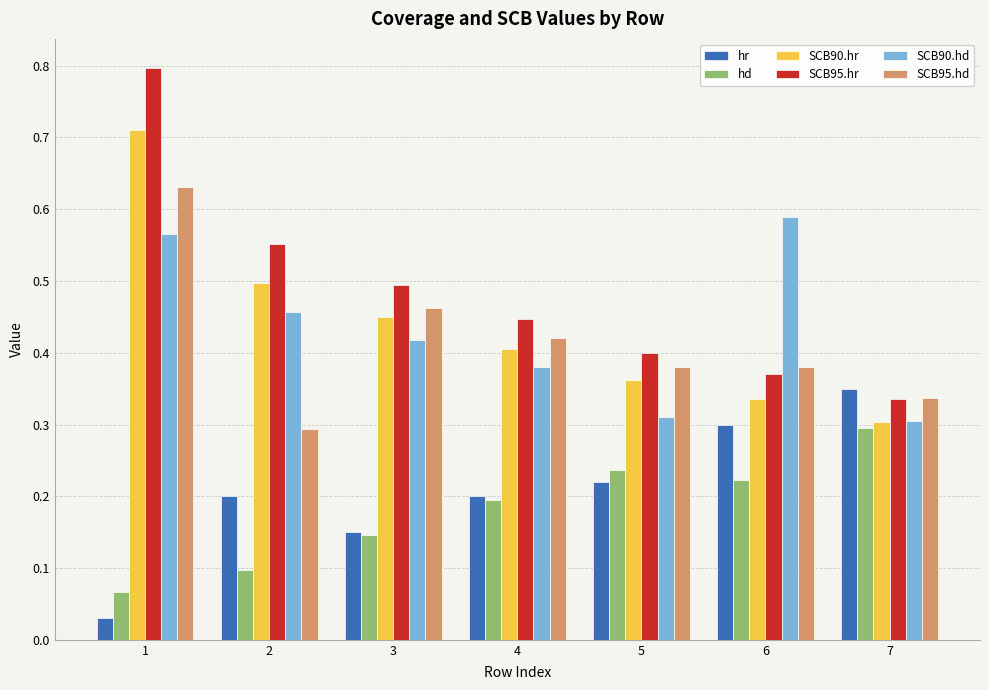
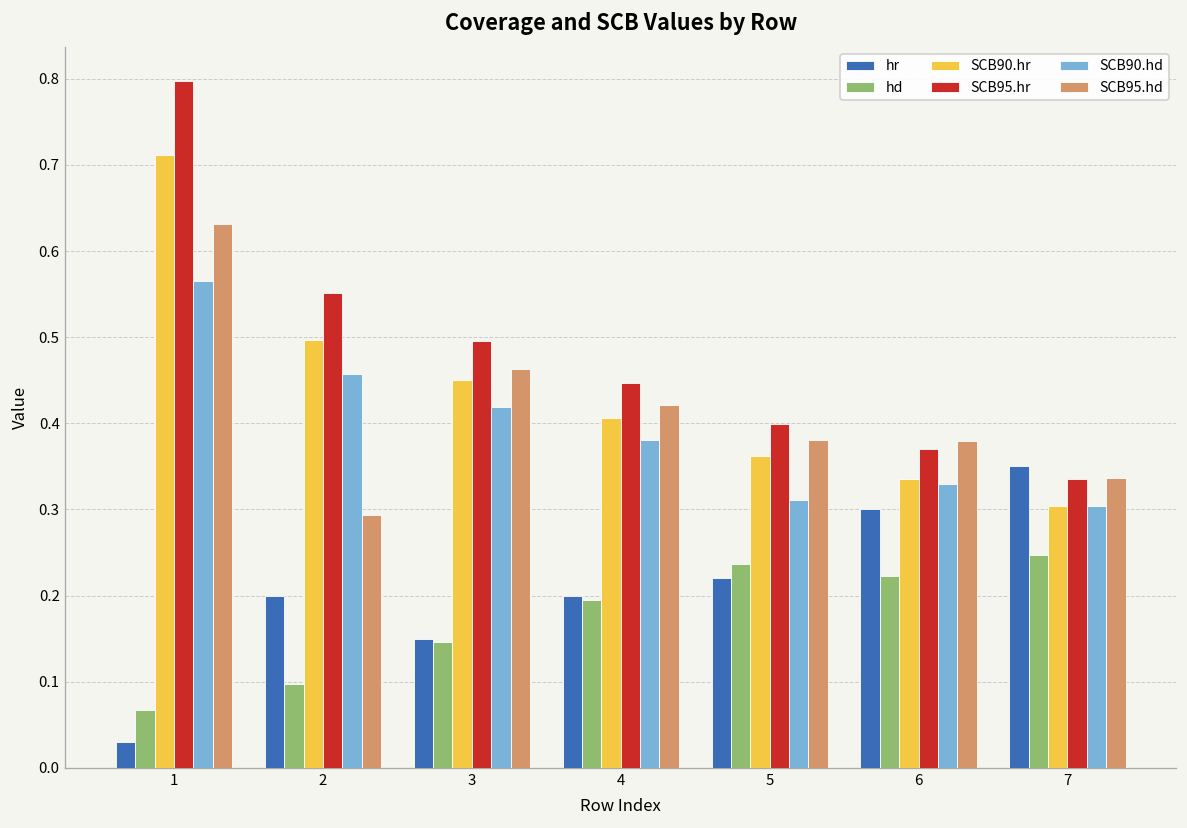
  {
    "hr": {
      "1": 0.03,
      "2": 0.20,
      "3": 0.15,
      "4": 0.20,
      "5": 0.22,
      "6": 0.30,
      "7": 0.35
    },
    "hd": {
      "1": 0.07,
      "2": 0.10,
      "3": 0.15,
      "4": 0.19,
      "5": 0.24,
      "6": 0.22,
-     "7": 0.30
+     "7": 0.25
    },
    "SCB90.hr": {
      "1": 0.71,
      "2": 0.50,
      "3": 0.45,
      "4": 0.41,
      "5": 0.36,
      "6": 0.34,
      "7": 0.30
    },
    "SCB95.hr": {
      "1": 0.80,
      "2": 0.55,
      "3": 0.50,
      "4": 0.45,
      "5": 0.40,
      "6": 0.37,
      "7": 0.34
    },
    "SCB90.hd": {
      "1": 0.57,
      "2": 0.46,
      "3": 0.42,
      "4": 0.38,
      "5": 0.31,
-     "6": 0.59,
+     "6": 0.33,
      "7": 0.30
    },
    "SCB95.hd": {
      "1": 0.63,
      "2": 0.29,
      "3": 0.46,
      "4": 0.42,
      "5": 0.38,
      "6": 0.38,
      "7": 0.34
    }
  }
